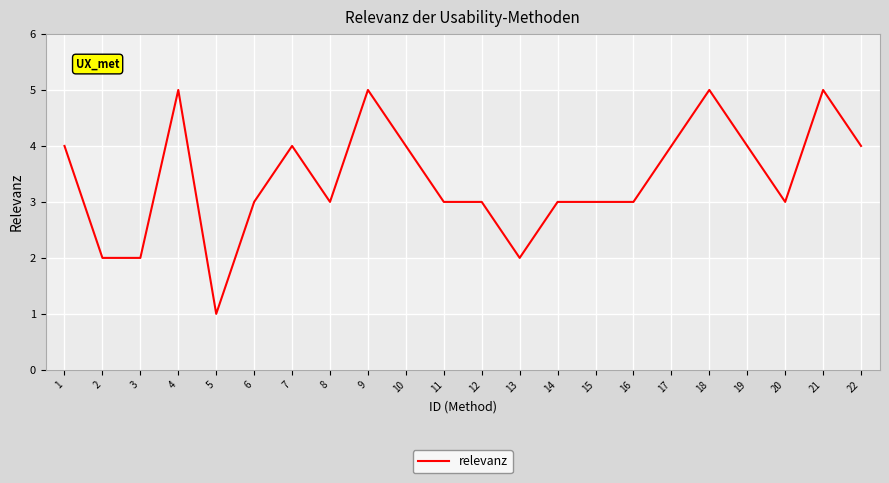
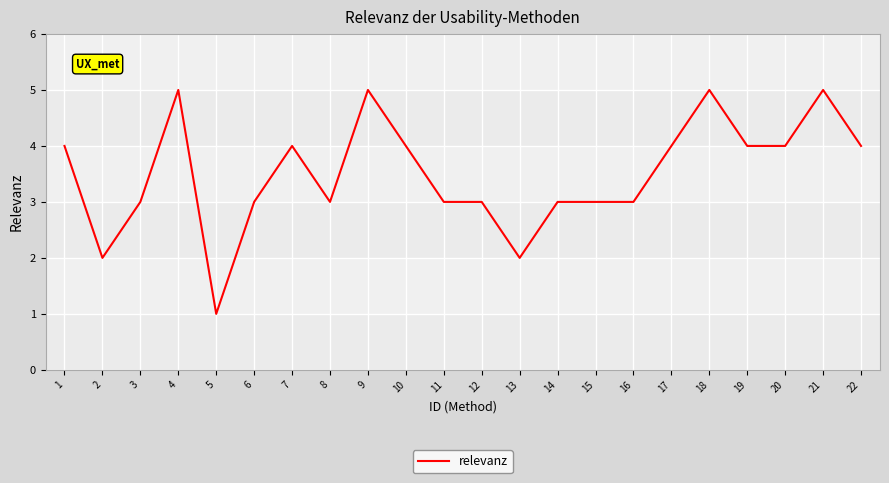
  {
    "1": 4,
    "2": 2,
-   "3": 2,
+   "3": 3,
    "4": 5,
    "5": 1,
    "6": 3,
    "7": 4,
    "8": 3,
    "9": 5,
    "10": 4,
    "11": 3,
    "12": 3,
    "13": 2,
    "14": 3,
    "15": 3,
    "16": 3,
    "17": 4,
    "18": 5,
    "19": 4,
-   "20": 3,
+   "20": 4,
    "21": 5,
    "22": 4
  }
